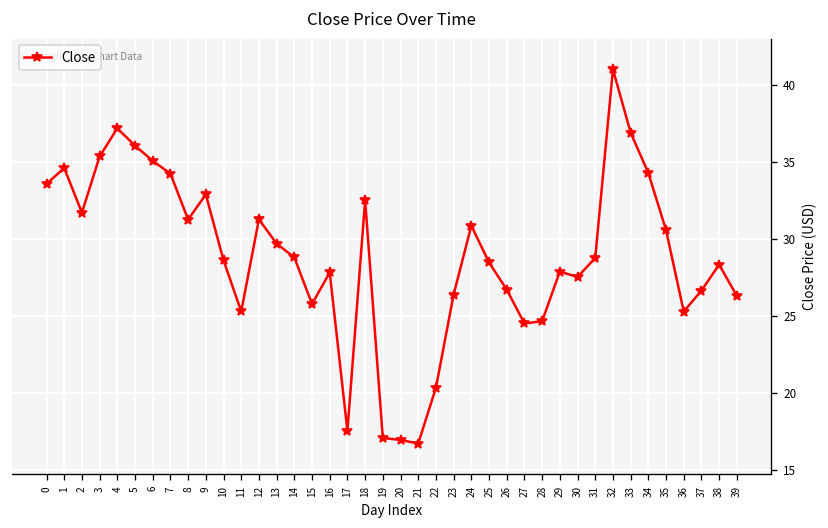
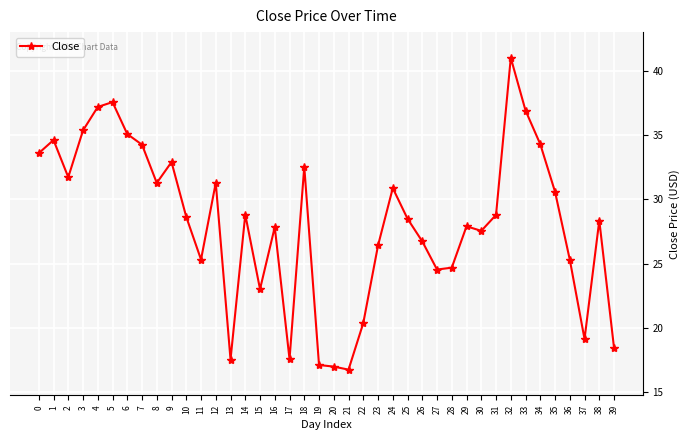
  {
    "0": 33.6,
    "1": 34.6,
    "2": 31.7,
    "3": 35.4,
    "4": 37.2,
-   "5": 36.1,
+   "5": 37.6,
    "6": 35.1,
    "7": 34.2,
    "8": 31.3,
    "9": 32.9,
    "10": 28.6,
    "11": 25.3,
    "12": 31.3,
-   "13": 29.7,
+   "13": 17.5,
    "14": 28.8,
-   "15": 25.8,
+   "15": 23.0,
    "16": 27.8,
    "17": 17.6,
    "18": 32.5,
    "19": 17.1,
    "20": 17.0,
    "21": 16.7,
    "22": 20.4,
    "23": 26.4,
    "24": 30.9,
    "25": 28.5,
    "26": 26.7,
    "27": 24.5,
    "28": 24.7,
    "29": 27.9,
    "30": 27.5,
    "31": 28.8,
    "32": 41.0,
    "33": 36.9,
    "34": 34.3,
    "35": 30.6,
    "36": 25.3,
-   "37": 26.7,
+   "37": 19.1,
    "38": 28.3,
-   "39": 26.3
+   "39": 18.4
  }
